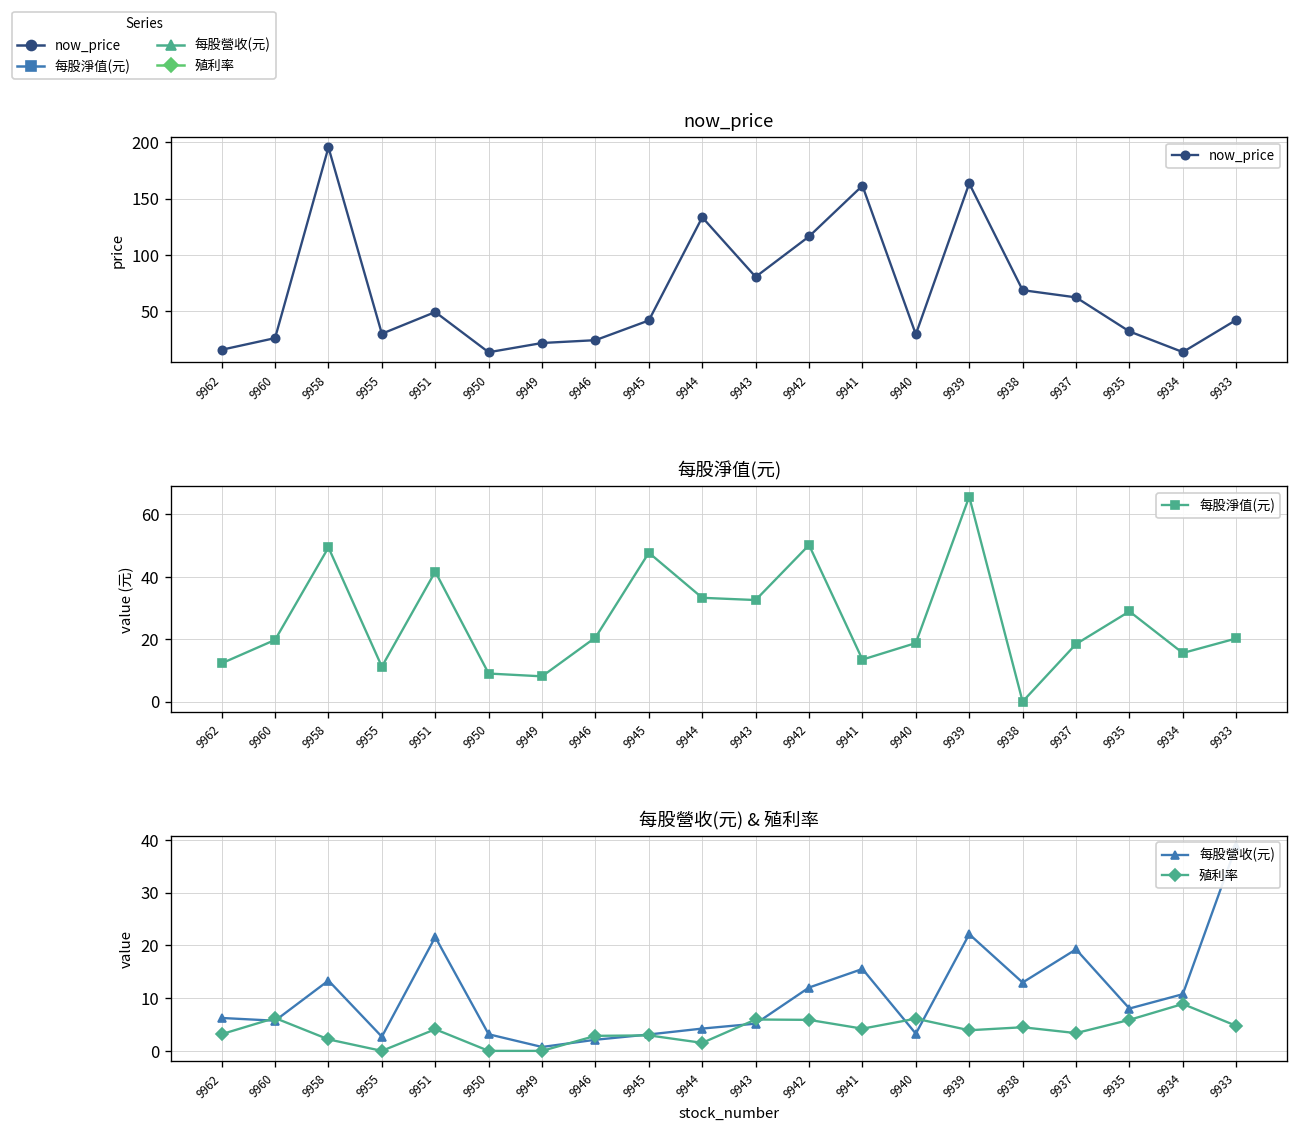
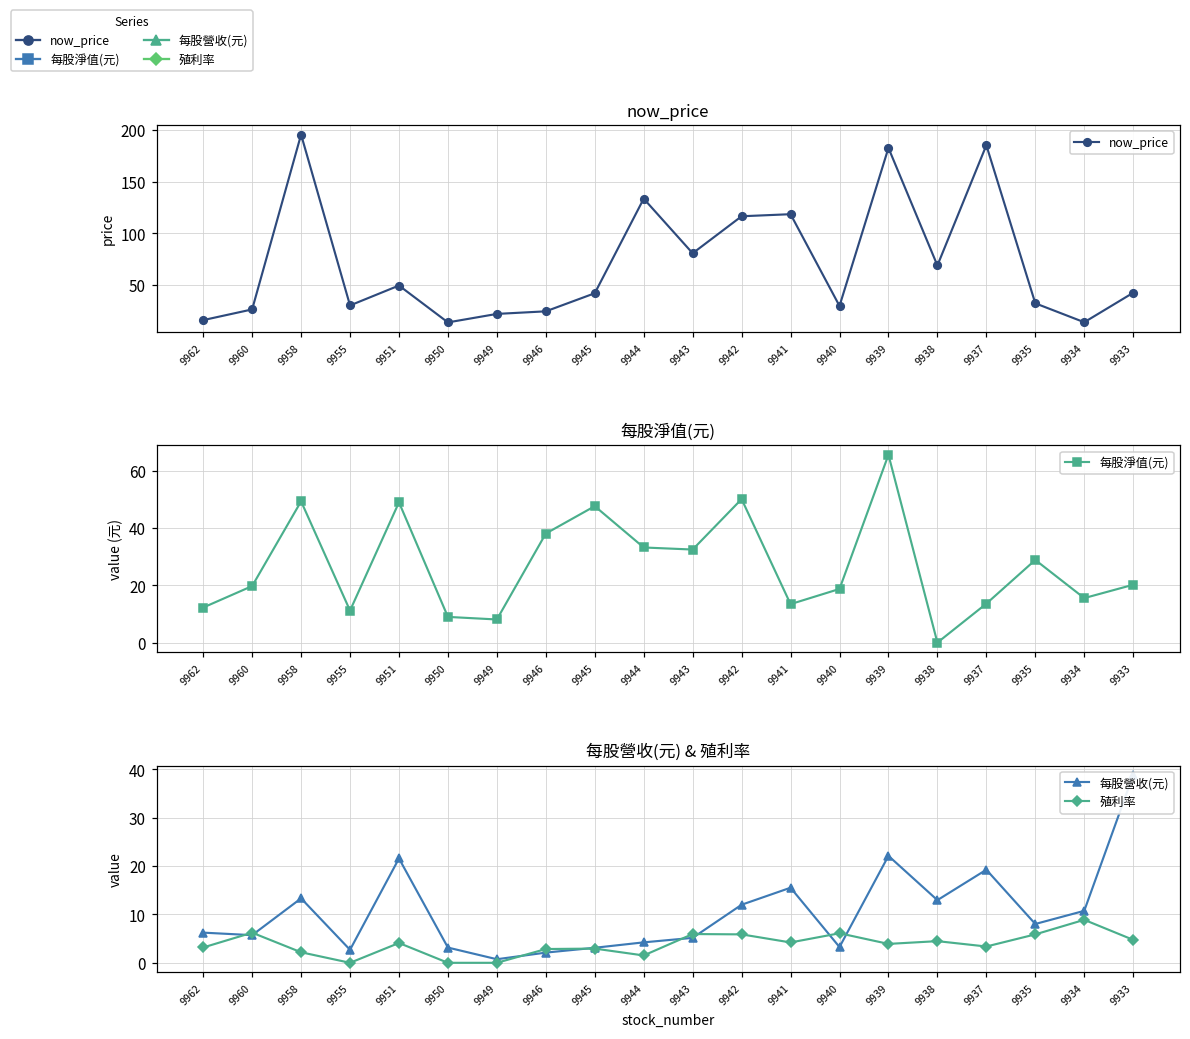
  {
    "now_price": {
      "9962": 20,
      "9960": 30,
      "9958": 200,
      "9955": 30,
      "9951": 50,
      "9950": 10,
      "9949": 20,
      "9946": 20,
      "9945": 40,
      "9944": 130,
      "9943": 80,
      "9942": 120,
-     "9941": 160,
+     "9941": 120,
      "9940": 30,
-     "9939": 160,
+     "9939": 180,
      "9938": 70,
-     "9937": 60,
+     "9937": 190,
      "9935": 30,
      "9934": 10,
      "9933": 40
    },
    "每股淨值(元)": {
      "9962": 12,
      "9960": 20,
      "9958": 49,
      "9955": 11,
-     "9951": 42,
+     "9951": 49,
      "9950": 9,
      "9949": 8,
-     "9946": 21,
+     "9946": 38,
      "9945": 48,
      "9944": 33,
      "9943": 33,
      "9942": 50,
      "9941": 13,
      "9940": 19,
      "9939": 66,
      "9938": 0,
-     "9937": 18,
+     "9937": 14,
      "9935": 29,
      "9934": 16,
      "9933": 20
    }
  }
